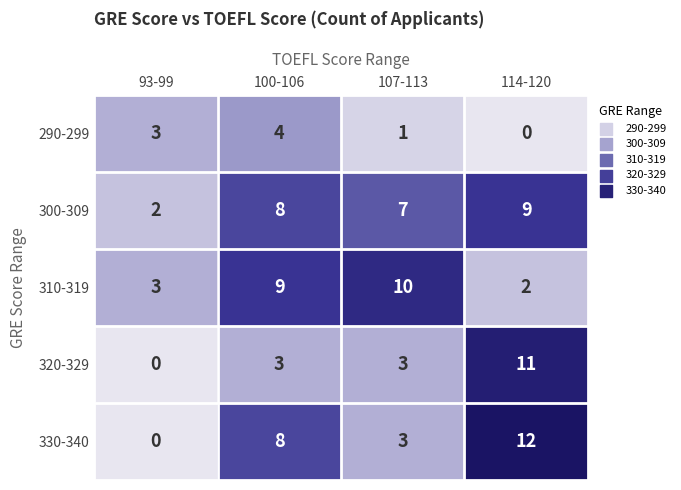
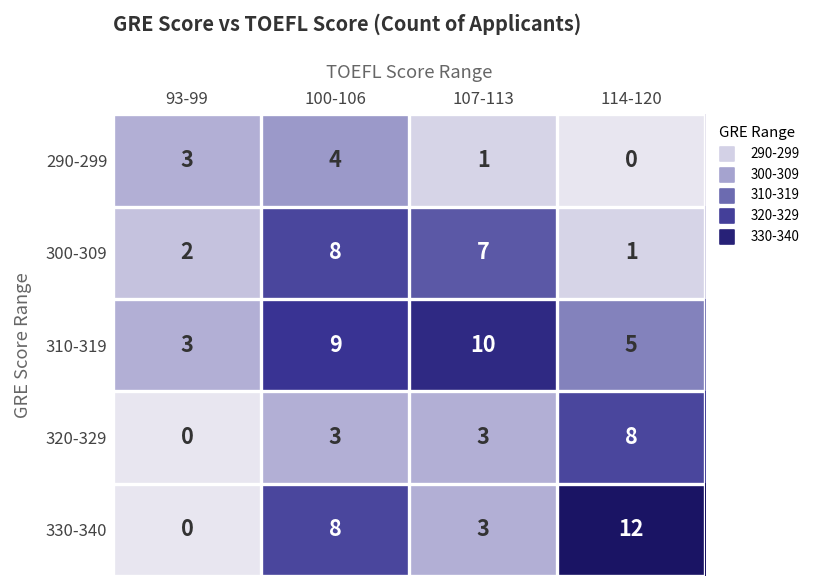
  {
    "290-299": {
      "93-99": 3,
      "100-106": 4,
      "107-113": 1,
      "114-120": 0
    },
    "300-309": {
      "93-99": 2,
      "100-106": 8,
      "107-113": 7,
-     "114-120": 9
+     "114-120": 1
    },
    "310-319": {
      "93-99": 3,
      "100-106": 9,
      "107-113": 10,
-     "114-120": 2
+     "114-120": 5
    },
    "320-329": {
      "93-99": 0,
      "100-106": 3,
      "107-113": 3,
-     "114-120": 11
+     "114-120": 8
    },
    "330-340": {
      "93-99": 0,
      "100-106": 8,
      "107-113": 3,
      "114-120": 12
    }
  }
